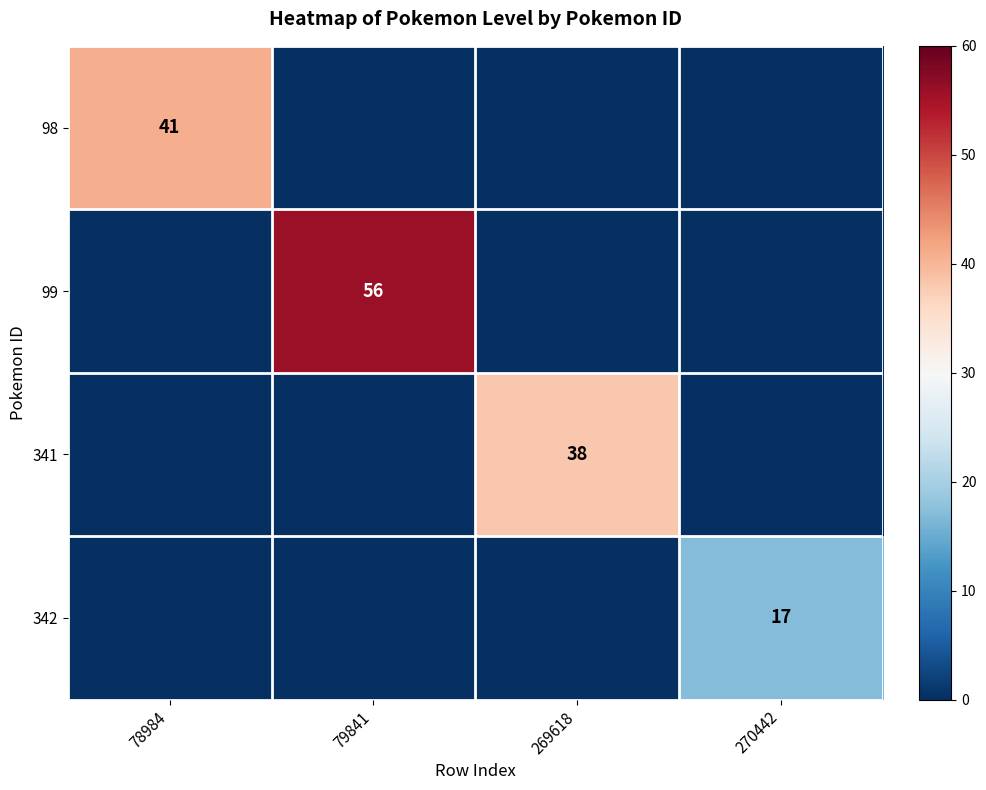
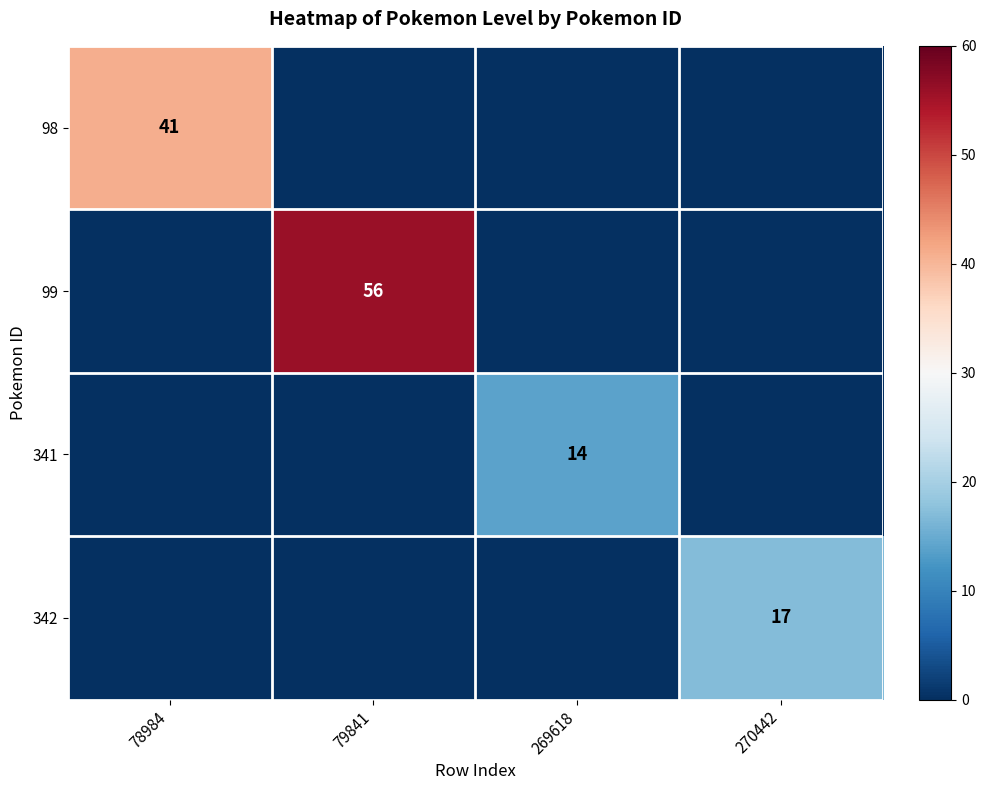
  {
    "98": {
      "78984": 41
    },
    "99": {
      "79841": 56
    },
    "341": {
-     "269618": 38
+     "269618": 14
    },
    "342": {
      "270442": 17
    }
  }
